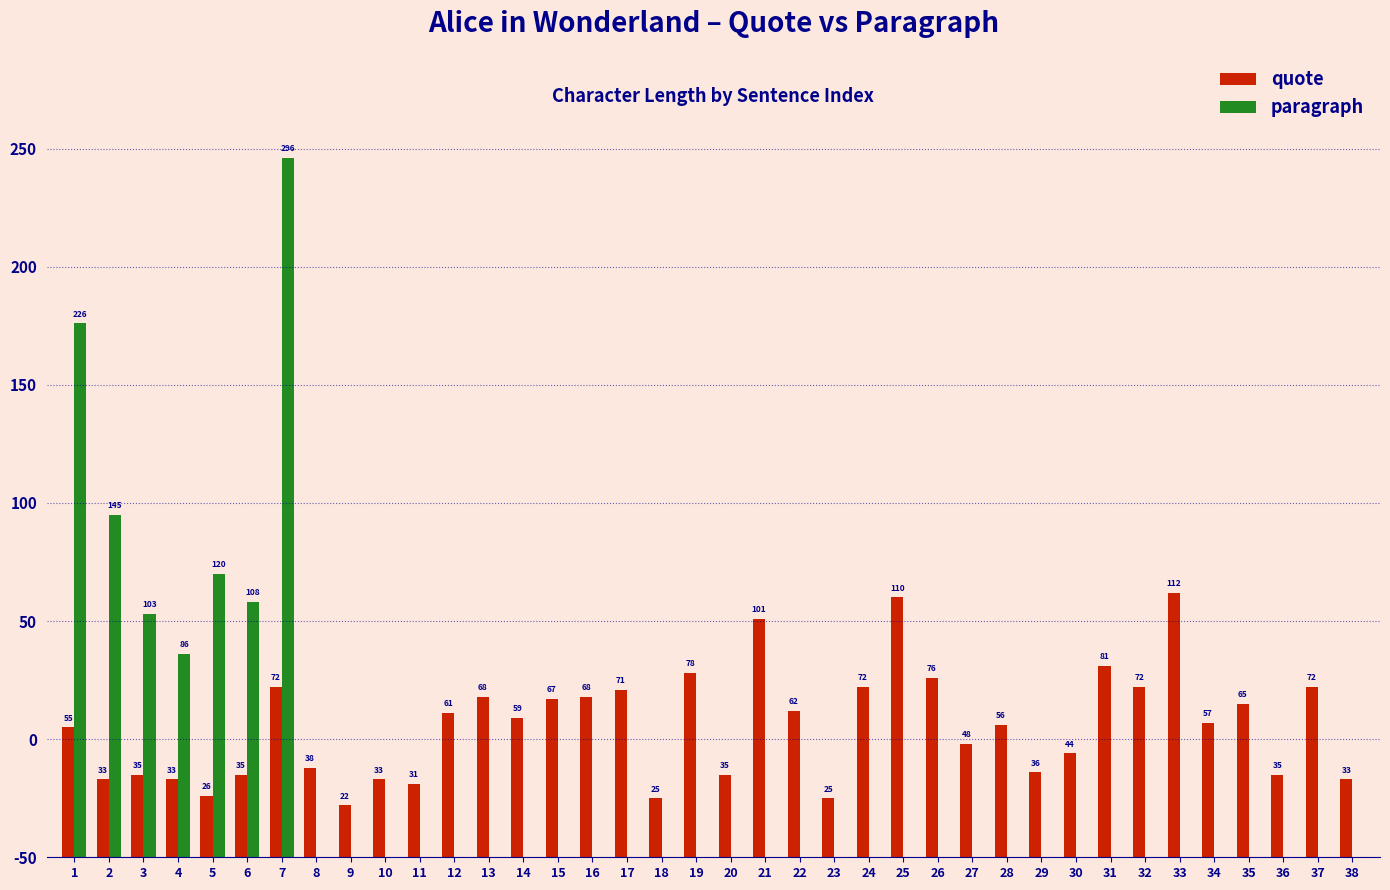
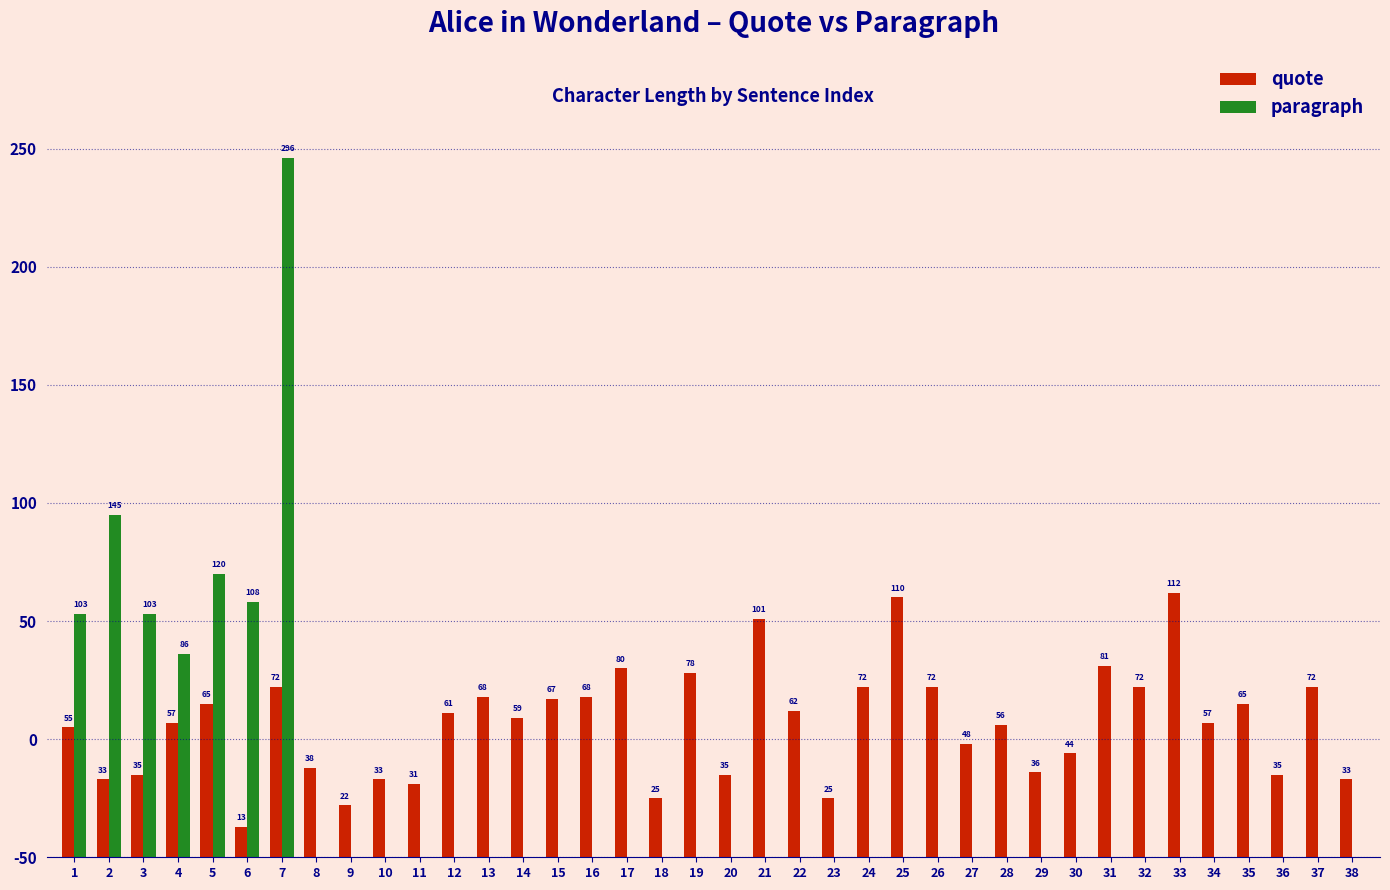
  {
    "quote": {
      "1": 55,
      "2": 33,
      "3": 35,
-     "4": 33,
-     "5": 26,
-     "6": 35,
+     "4": 57,
+     "5": 65,
+     "6": 13,
      "7": 72,
      "8": 38,
      "9": 22,
      "10": 33,
      "11": 31,
      "12": 61,
      "13": 68,
      "14": 59,
      "15": 67,
      "16": 68,
-     "17": 71,
+     "17": 80,
      "18": 25,
      "19": 78,
      "20": 35,
      "21": 101,
      "22": 62,
      "23": 25,
      "24": 72,
      "25": 110,
-     "26": 76,
+     "26": 72,
      "27": 48,
      "28": 56,
      "29": 36,
      "30": 44,
      "31": 81,
      "32": 72,
      "33": 112,
      "34": 57,
      "35": 65,
      "36": 35,
      "37": 72,
      "38": 33
    },
    "paragraph": {
-     "1": 226,
+     "1": 103,
      "2": 145,
      "3": 103,
      "4": 86,
      "5": 120,
      "6": 108,
      "7": 296
    }
  }
